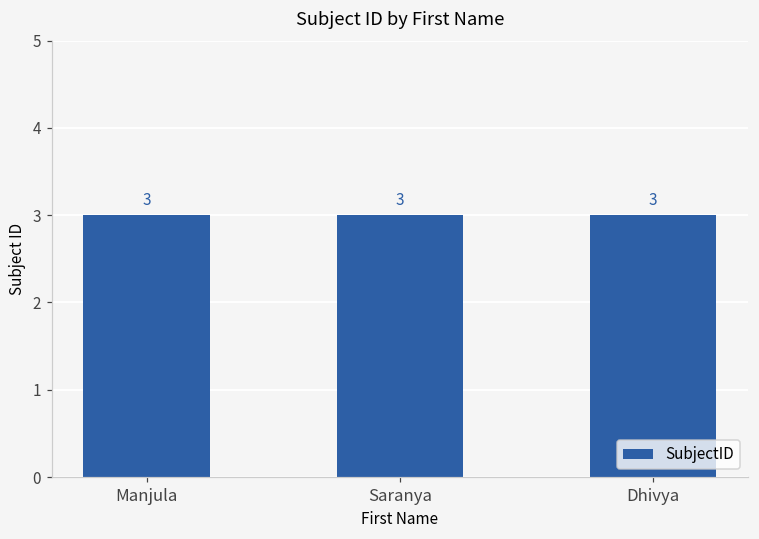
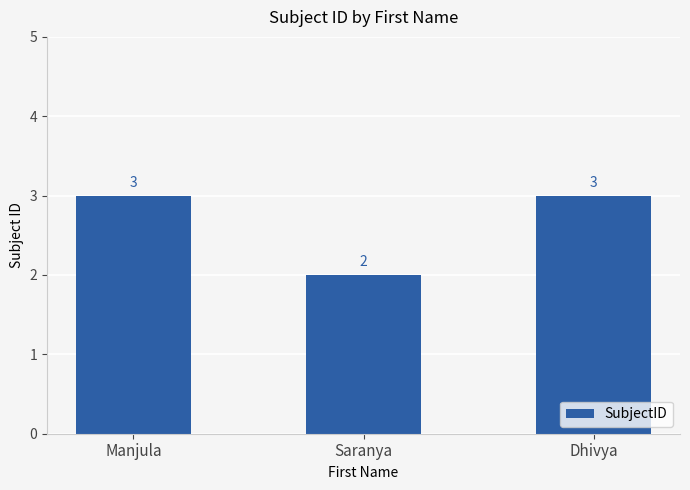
  {
    "Manjula": 3,
-   "Saranya": 3,
+   "Saranya": 2,
    "Dhivya": 3
  }
